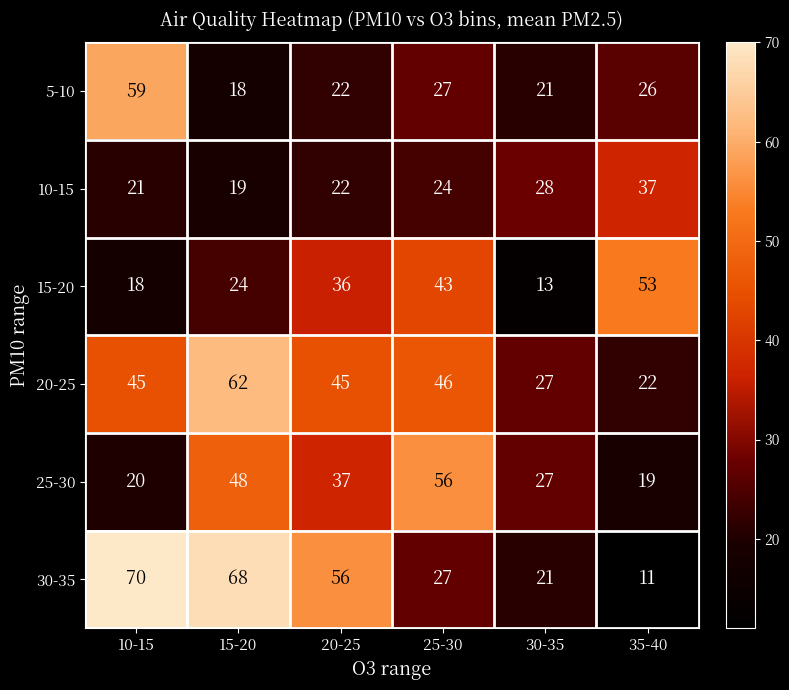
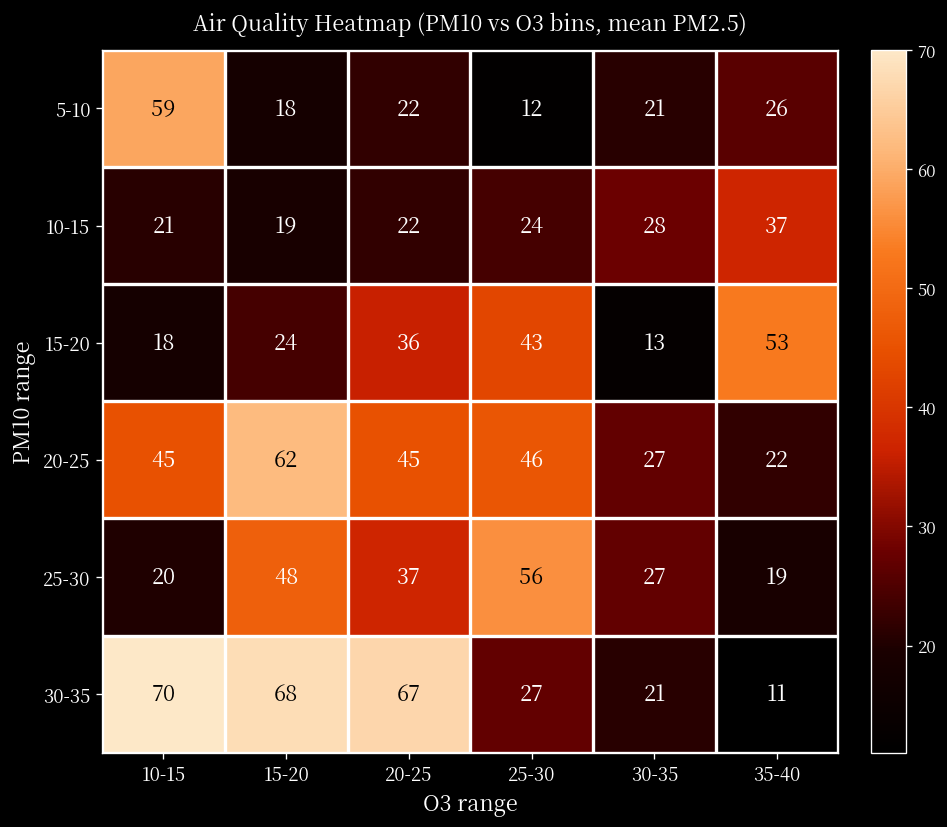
  {
    "5-10": {
      "10-15": 59,
      "15-20": 18,
      "20-25": 22,
-     "25-30": 27,
+     "25-30": 12,
      "30-35": 21,
      "35-40": 26
    },
    "10-15": {
      "10-15": 21,
      "15-20": 19,
      "20-25": 22,
      "25-30": 24,
      "30-35": 28,
      "35-40": 37
    },
    "15-20": {
      "10-15": 18,
      "15-20": 24,
      "20-25": 36,
      "25-30": 43,
      "30-35": 13,
      "35-40": 53
    },
    "20-25": {
      "10-15": 45,
      "15-20": 62,
      "20-25": 45,
      "25-30": 46,
      "30-35": 27,
      "35-40": 22
    },
    "25-30": {
      "10-15": 20,
      "15-20": 48,
      "20-25": 37,
      "25-30": 56,
      "30-35": 27,
      "35-40": 19
    },
    "30-35": {
      "10-15": 70,
      "15-20": 68,
-     "20-25": 56,
+     "20-25": 67,
      "25-30": 27,
      "30-35": 21,
      "35-40": 11
    }
  }
